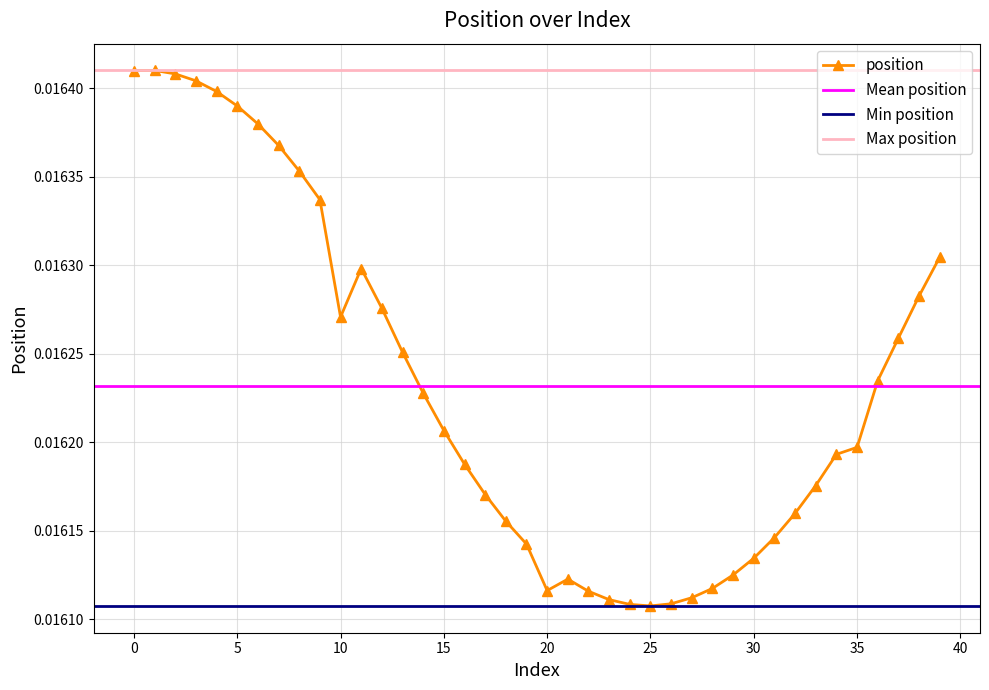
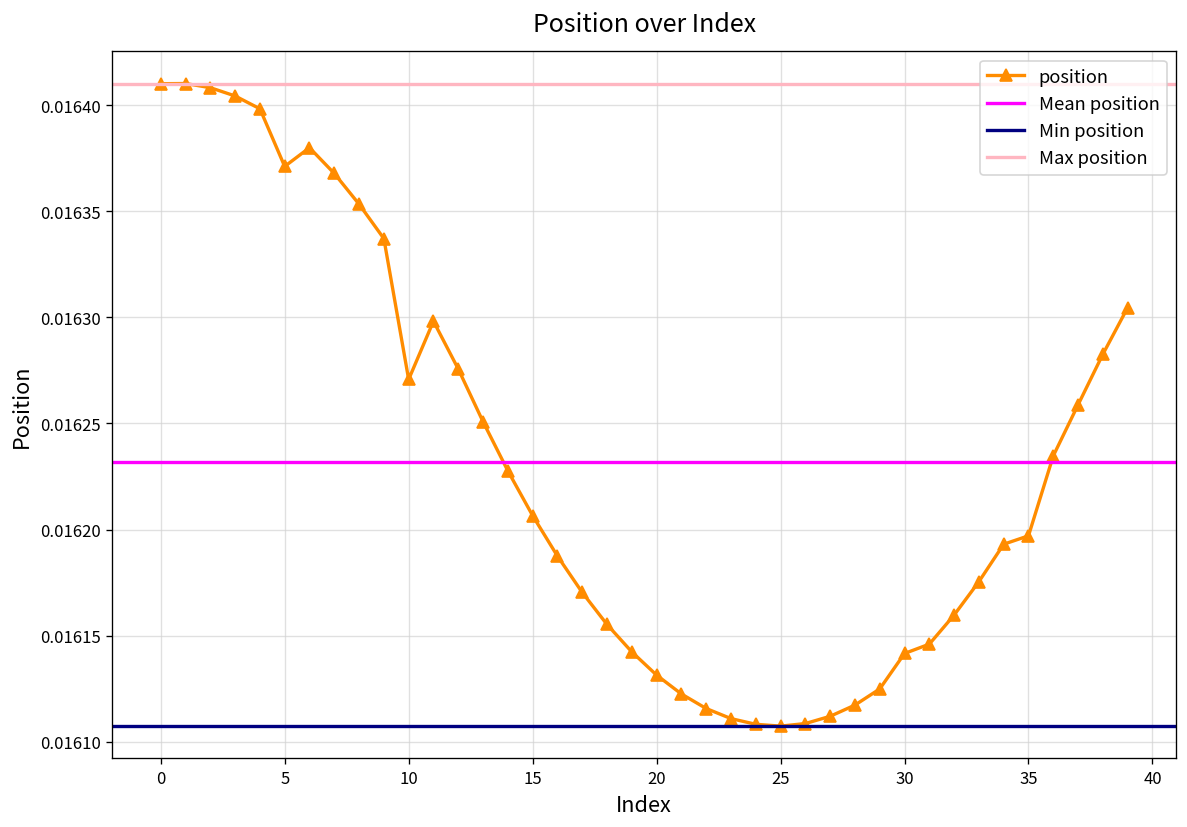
  {
    "0": 0.016410,
-   "5": 0.016390,
+   "5": 0.016371,
    "10": 0.016271,
    "15": 0.016207,
-   "20": 0.016116,
+   "20": 0.016131,
    "25": 0.016107,
-   "30": 0.016134,
+   "30": 0.016142,
    "35": 0.016197
  }
